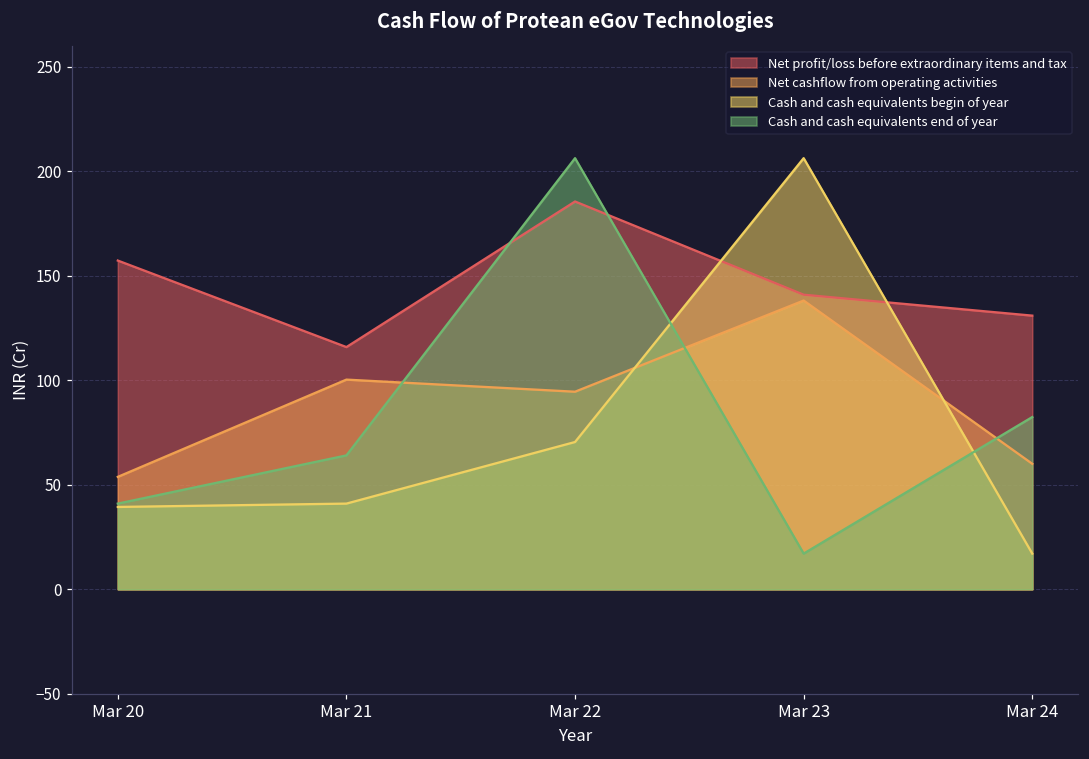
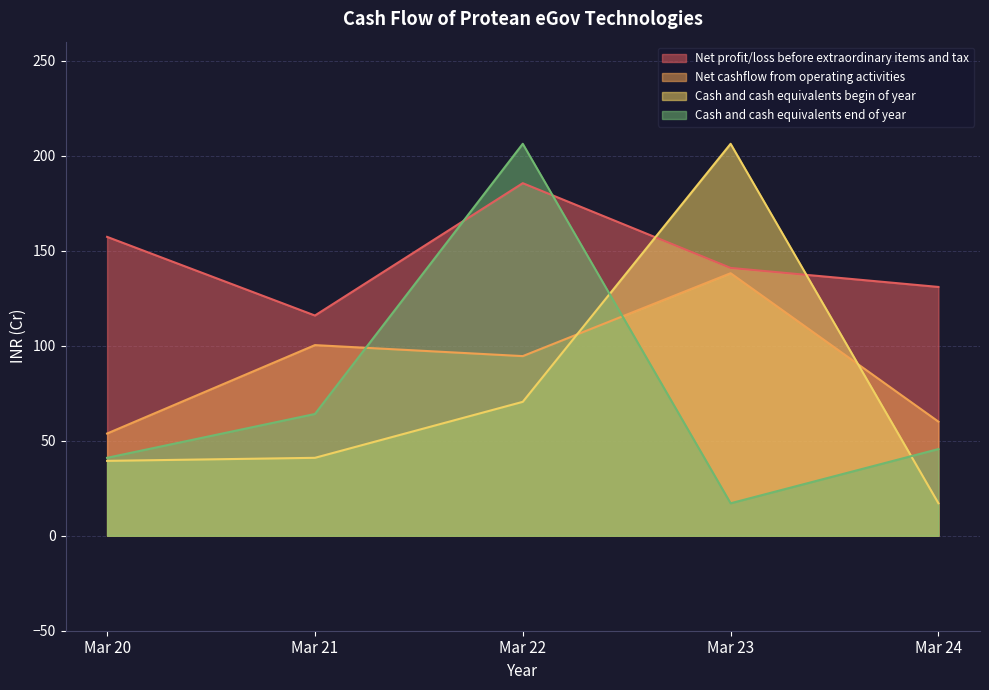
  {
    "Cash and cash equivalents end of year": {
      "Mar 20": 41,
      "Mar 21": 64,
      "Mar 22": 206,
      "Mar 23": 17,
-     "Mar 24": 82
+     "Mar 24": 46
    }
  }
